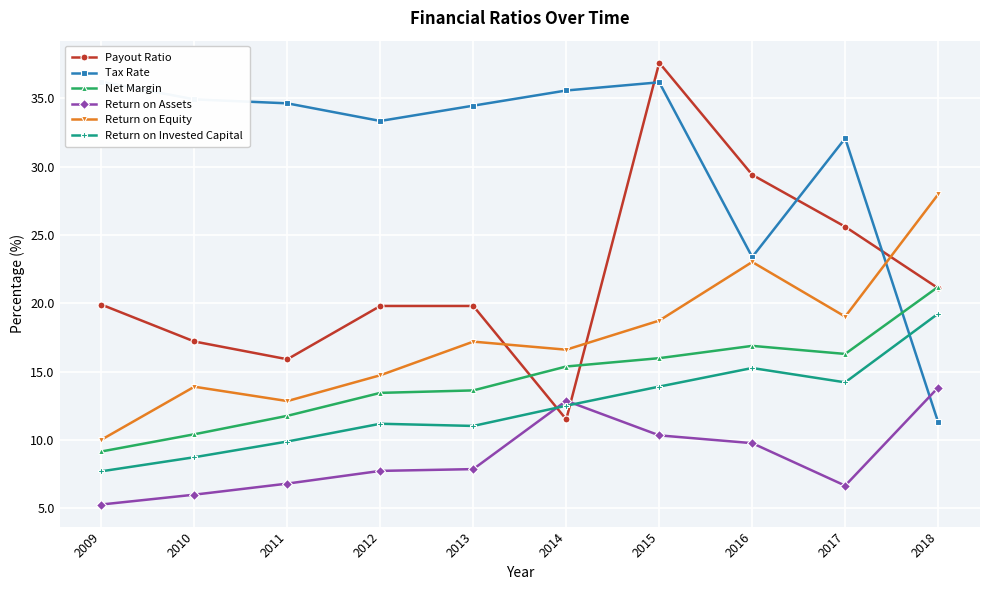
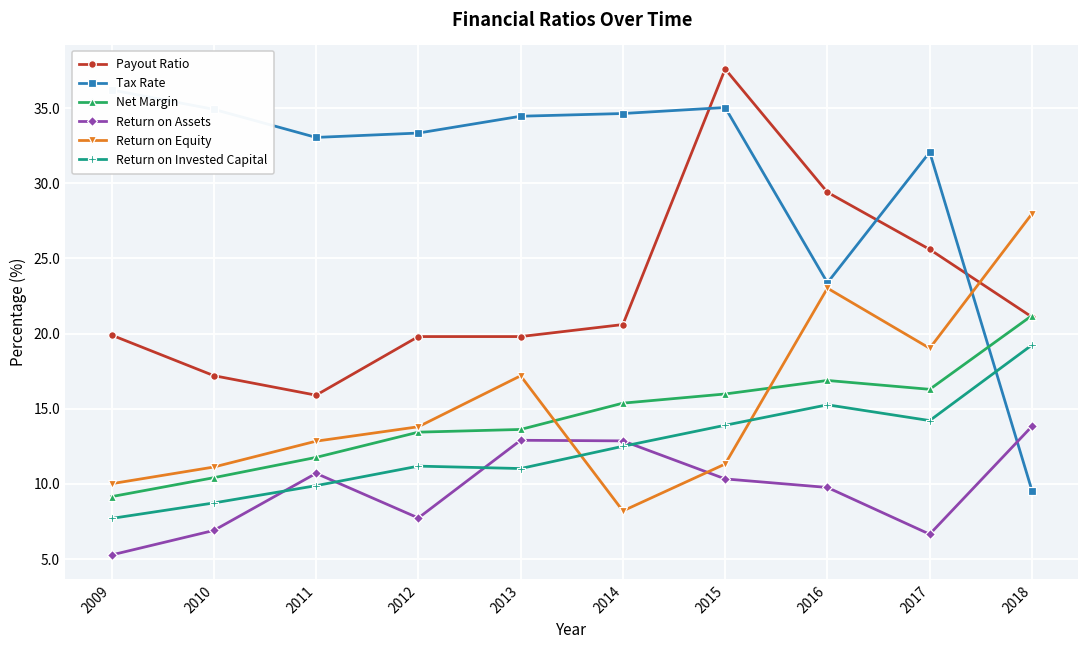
  {
    "Payout Ratio": {
      "2009": 19.9,
      "2010": 17.2,
      "2011": 15.9,
      "2012": 19.8,
      "2013": 19.8,
-     "2014": 11.5,
+     "2014": 20.6,
      "2015": 37.6,
      "2016": 29.4,
      "2017": 25.6
    },
    "Tax Rate": {
-     "2011": 34.6,
+     "2011": 33.1,
      "2012": 33.3,
      "2013": 34.5,
-     "2014": 35.6,
-     "2015": 36.2,
+     "2014": 34.6,
+     "2015": 35.0,
      "2016": 23.4,
      "2017": 32.1,
-     "2018": 11.3
+     "2018": 9.6
    },
    "Return on Assets": {
      "2009": 5.3,
-     "2010": 6.0,
-     "2011": 6.8,
+     "2010": 6.9,
+     "2011": 10.7,
      "2012": 7.7,
-     "2013": 7.9,
+     "2013": 12.9,
      "2014": 12.9,
      "2015": 10.3,
      "2016": 9.8,
      "2017": 6.7,
      "2018": 13.8
    },
    "Return on Equity": {
      "2009": 10.0,
-     "2010": 13.9,
+     "2010": 11.1,
      "2011": 12.8,
-     "2012": 14.7,
+     "2012": 13.8,
      "2013": 17.2,
-     "2014": 16.6,
-     "2015": 18.7,
+     "2014": 8.2,
+     "2015": 11.3,
      "2016": 23.0,
      "2017": 19.0,
      "2018": 28.0
    }
  }
